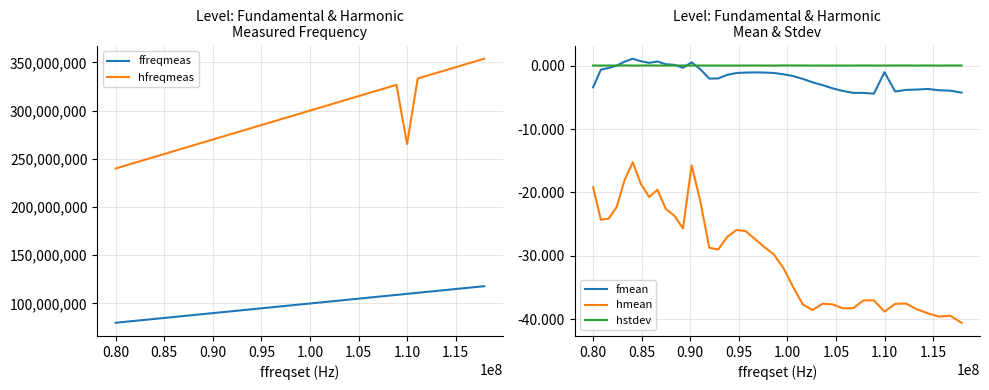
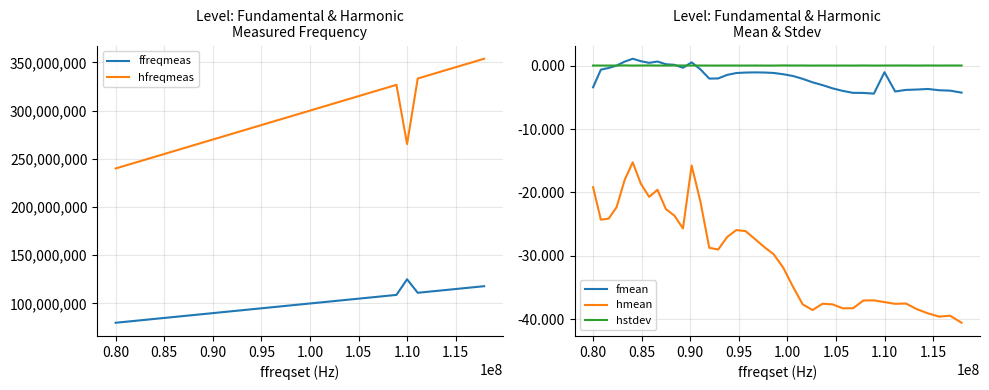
  {
    "Level: Fundamental & Harmonic Measured Frequency": {
      "ffreqmeas": {
        "0.80": "80,000,000",
-       "1.10": "110,000,000"
+       "1.10": "130,000,000"
      },
      "hfreqmeas": {
        "0.80": "240,000,000",
        "1.10": "270,000,000"
      }
    },
    "Level: Fundamental & Harmonic Mean & Stdev": {
      "fmean": {
        "0.80": "-3",
        "1.10": "-1"
      },
      "hmean": {
        "0.80": "-19",
-       "1.10": "-39"
+       "1.10": "-37"
      },
      "hstdev": {
        "0.80": "0",
        "1.10": "0"
      }
    }
  }
